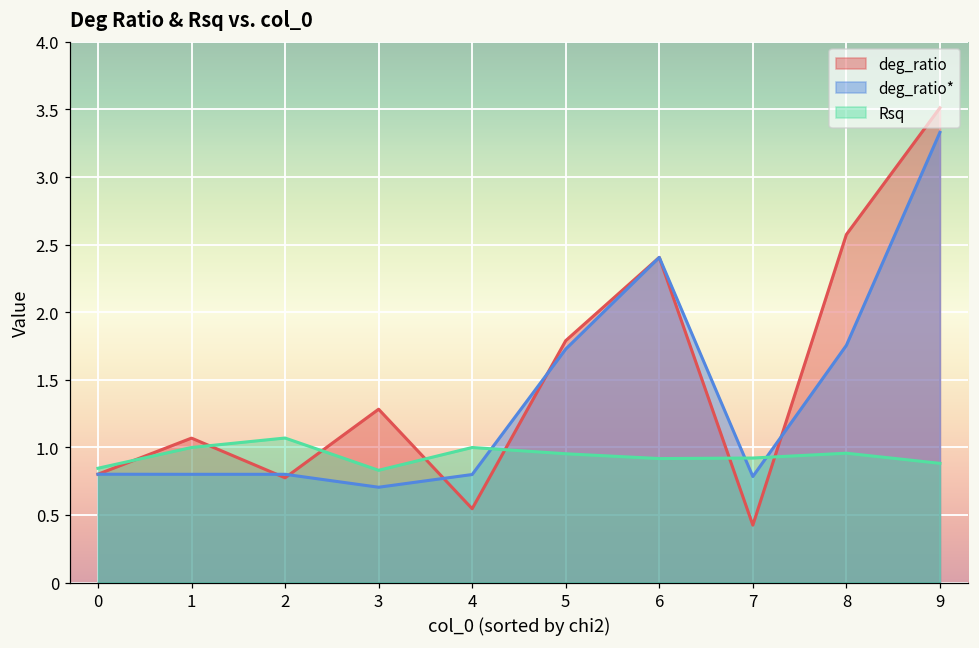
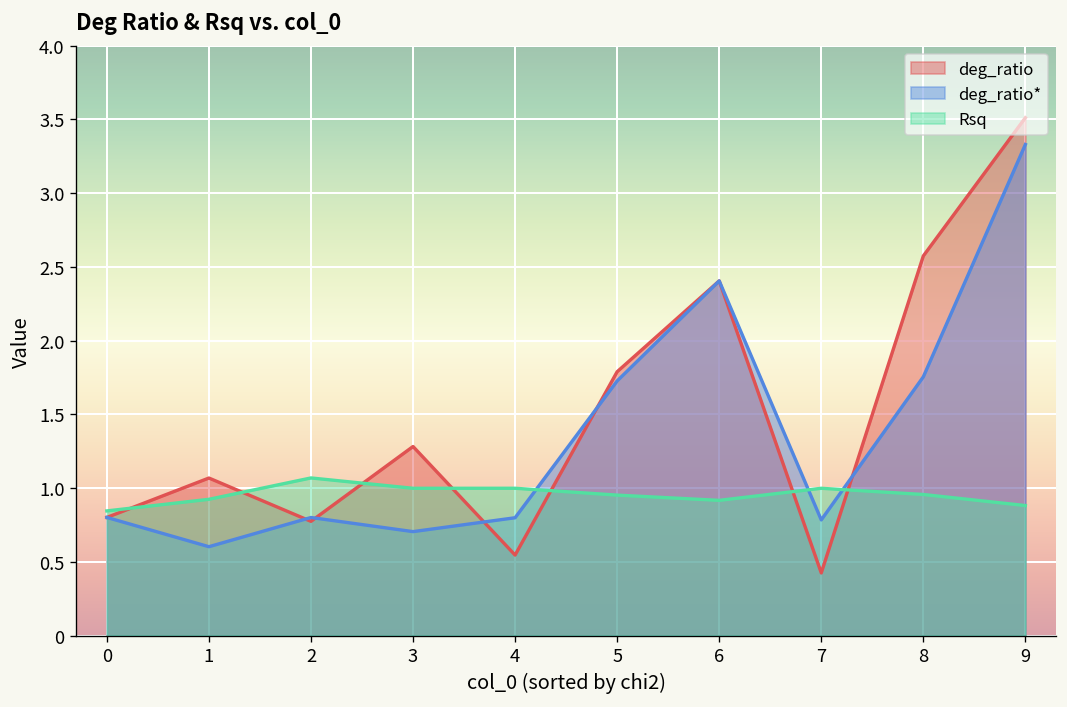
  {
    "deg_ratio": {
      "1": 1.07,
      "2": 0.77,
      "3": 1.28,
      "4": 0.55,
      "5": 1.79,
      "7": 0.42,
      "8": 2.57
    },
    "deg_ratio*": {
-     "1": 0.80,
+     "1": 0.60,
      "2": 0.80,
      "3": 0.71,
      "4": 0.80,
      "5": 1.73,
      "7": 0.78,
      "8": 1.75,
      "9": 3.33
    },
    "Rsq": {
      "0": 0.85,
-     "1": 1.00,
+     "1": 0.92,
      "2": 1.07,
-     "3": 0.83,
+     "3": 1.00,
      "4": 1.00,
      "5": 0.95,
      "6": 0.92,
-     "7": 0.92,
+     "7": 1.00,
      "8": 0.96,
      "9": 0.88
    }
  }
